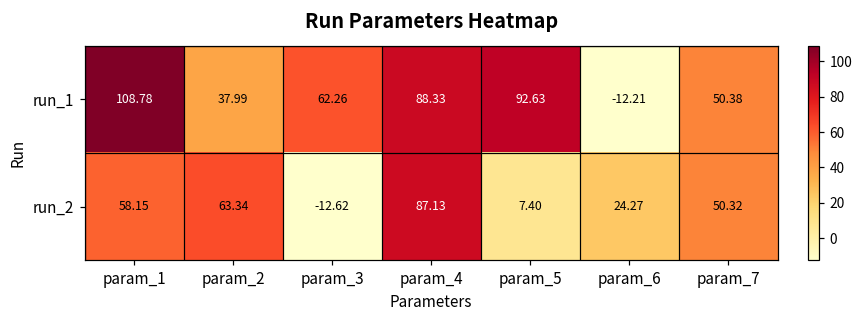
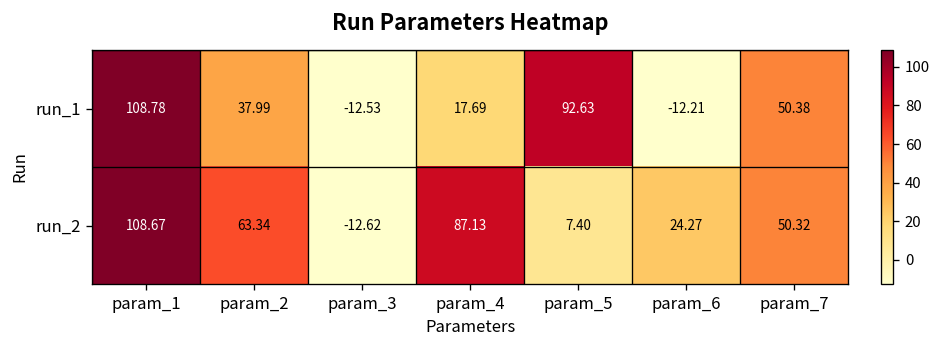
  {
    "run_1": {
      "param_1": 108.78,
      "param_2": 37.99,
-     "param_3": 62.26,
-     "param_4": 88.33,
+     "param_3": -12.53,
+     "param_4": 17.69,
      "param_5": 92.63,
      "param_6": -12.21,
      "param_7": 50.38
    },
    "run_2": {
-     "param_1": 58.15,
+     "param_1": 108.67,
      "param_2": 63.34,
      "param_3": -12.62,
      "param_4": 87.13,
      "param_5": 7.40,
      "param_6": 24.27,
      "param_7": 50.32
    }
  }
